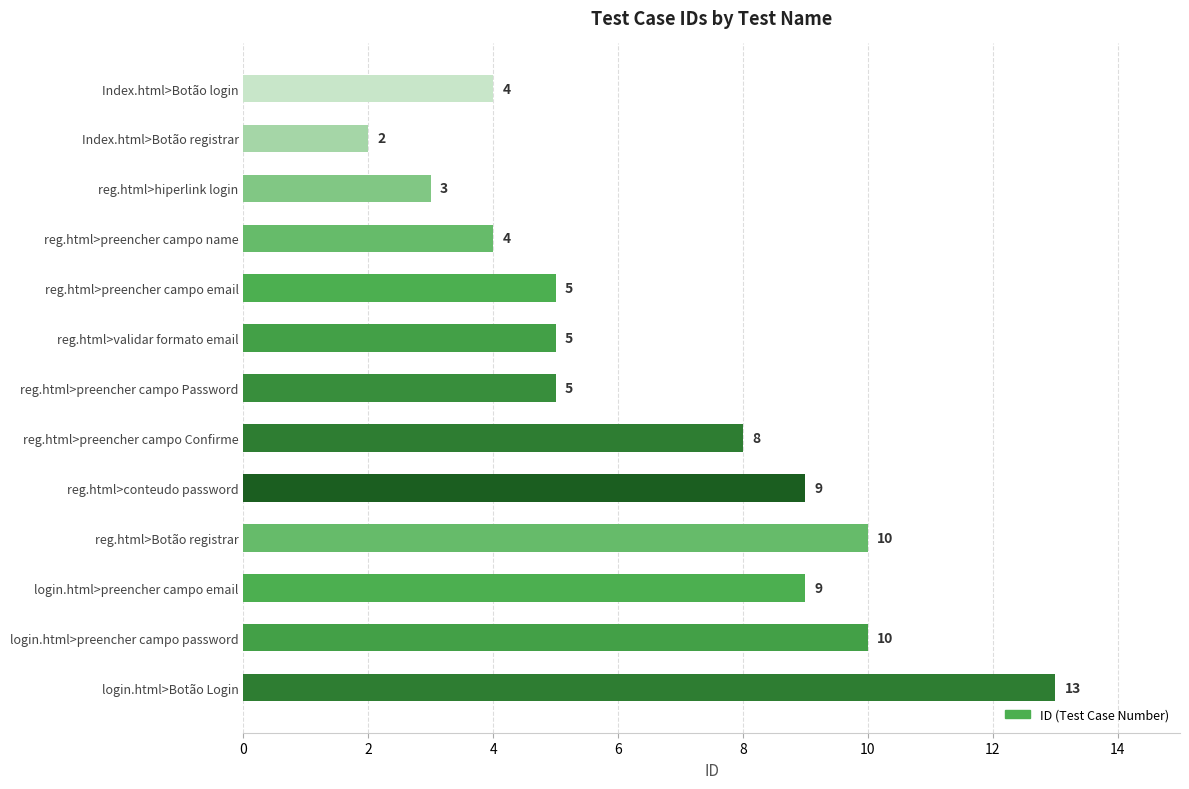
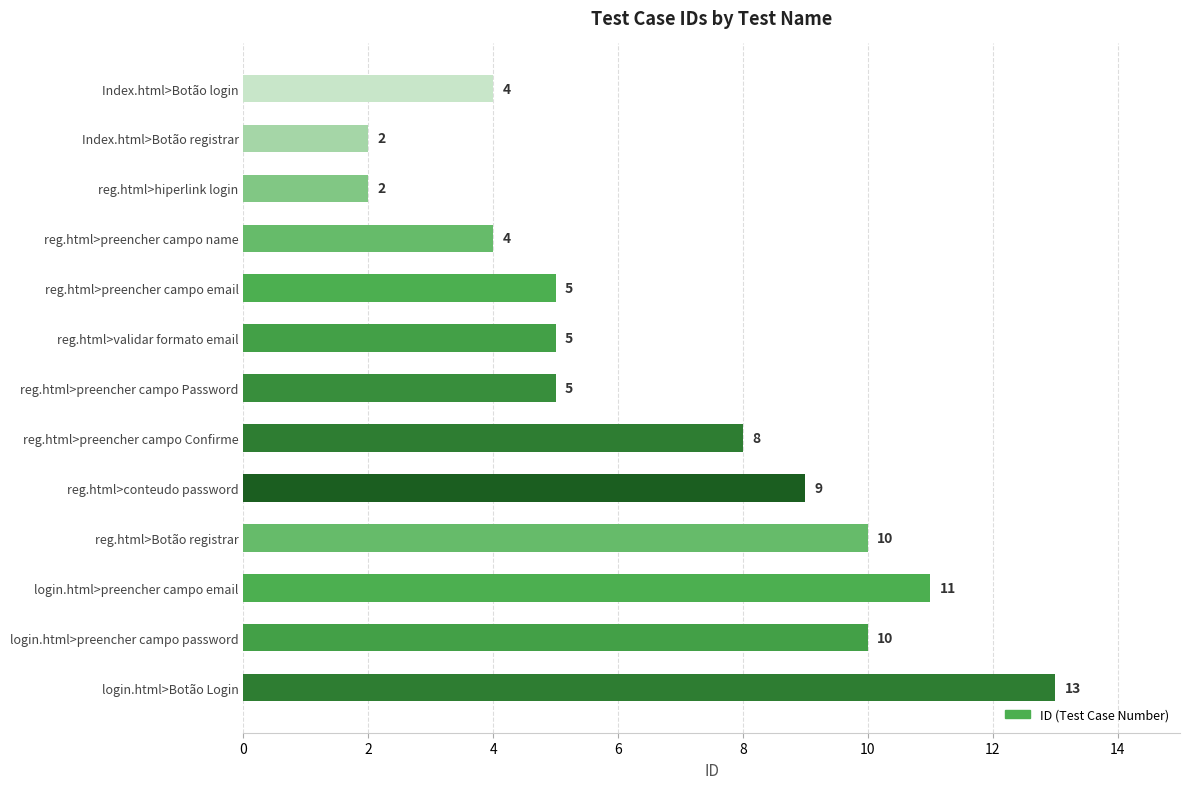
  {
    "Index.html>Botão login": 4,
    "Index.html>Botão registrar": 2,
-   "reg.html>hiperlink login": 3,
+   "reg.html>hiperlink login": 2,
    "reg.html>preencher campo name": 4,
    "reg.html>preencher campo email": 5,
    "reg.html>validar formato email": 5,
    "reg.html>preencher campo Password": 5,
    "reg.html>preencher campo Confirme": 8,
    "reg.html>conteudo password": 9,
    "reg.html>Botão registrar": 10,
-   "login.html>preencher campo email": 9,
+   "login.html>preencher campo email": 11,
    "login.html>preencher campo password": 10,
    "login.html>Botão Login": 13
  }
